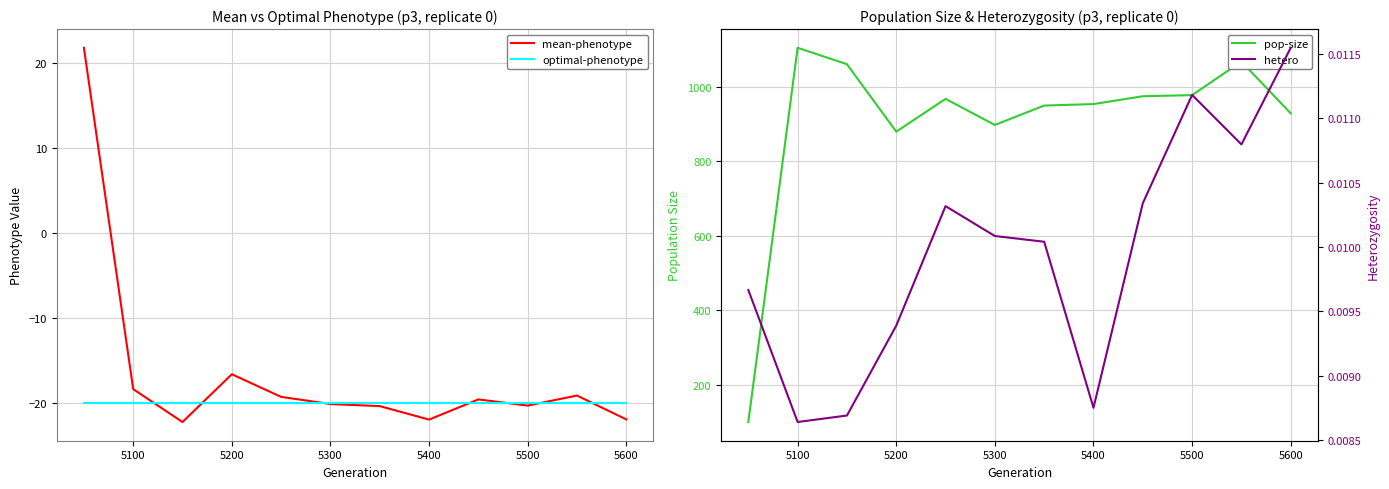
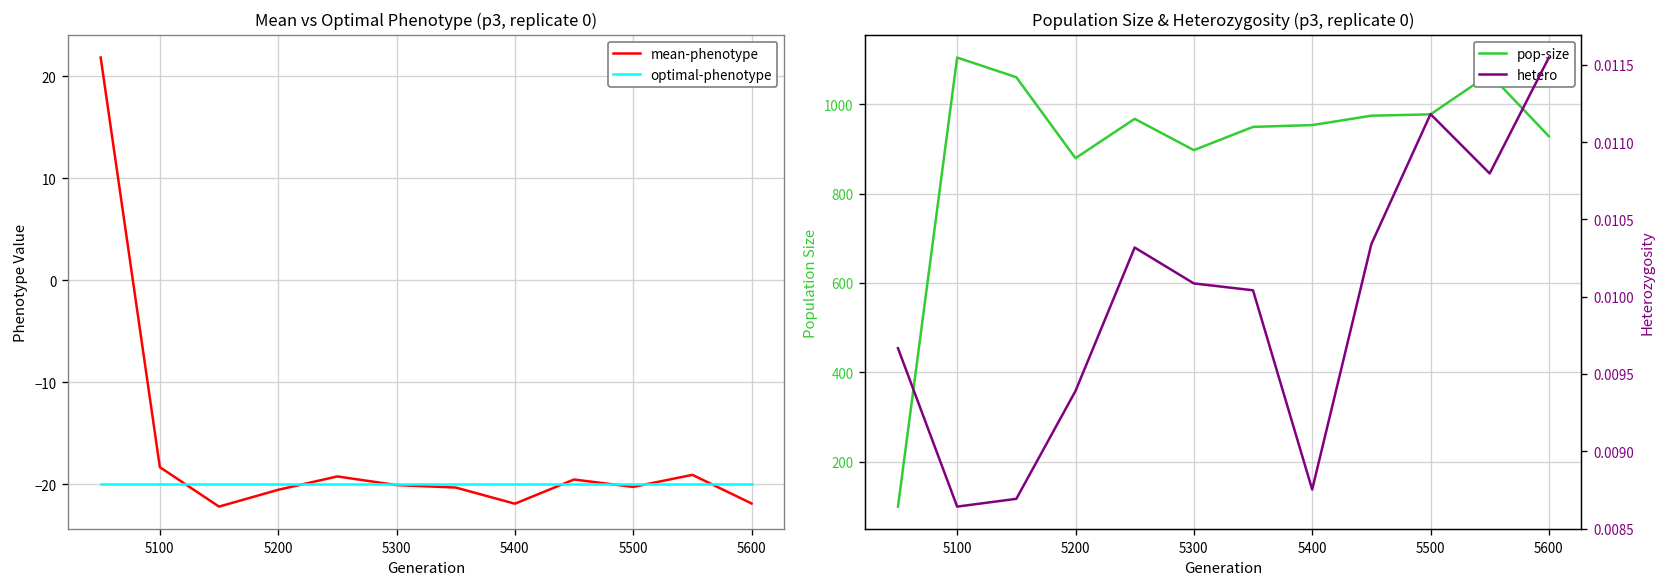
  {
    "Mean vs Optimal Phenotype (p3, replicate 0)": {
      "mean-phenotype": {
        "5100": -18,
-       "5200": -17,
+       "5200": -21,
        "5400": -22,
        "5600": -22
      },
      "optimal-phenotype": {
        "5100": -20,
        "5200": -20,
        "5400": -20,
        "5600": -20
      }
    }
  }
